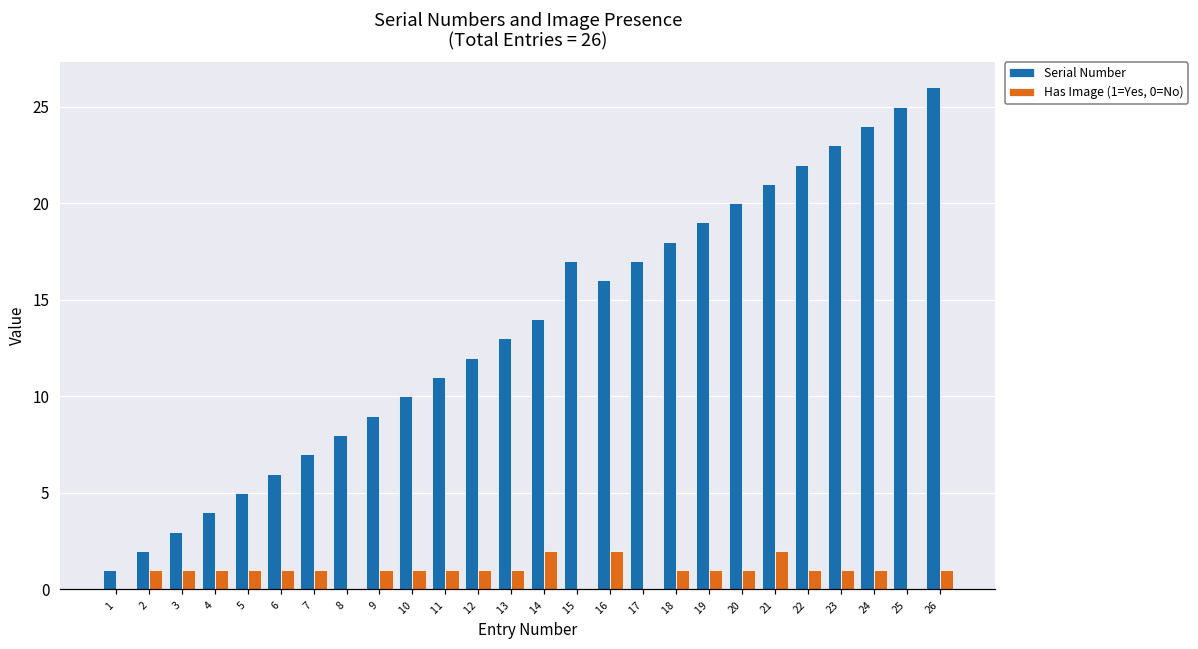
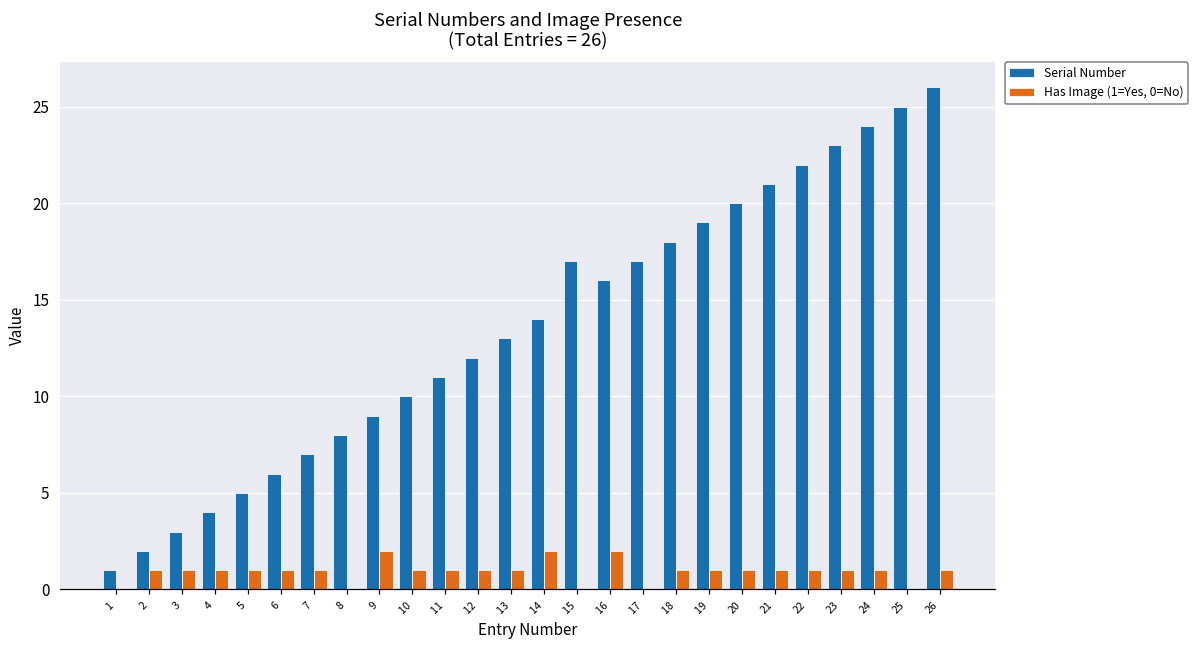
  {
    "Serial Number": {
      "1": 1,
      "2": 2,
      "3": 3,
      "4": 4,
      "5": 5,
      "6": 6,
      "7": 7,
      "8": 8,
      "9": 9,
      "10": 10,
      "11": 11,
      "12": 12,
      "13": 13,
      "14": 14,
      "15": 17,
      "16": 16,
      "17": 17,
      "18": 18,
      "19": 19,
      "20": 20,
      "21": 21,
      "22": 22,
      "23": 23,
      "24": 24,
      "25": 25,
      "26": 26
    },
    "Has Image (1=Yes, 0=No)": {
      "1": 0,
      "2": 1,
      "3": 1,
      "4": 1,
      "5": 1,
      "6": 1,
      "7": 1,
      "8": 0,
-     "9": 1,
+     "9": 2,
      "10": 1,
      "11": 1,
      "12": 1,
      "13": 1,
      "14": 2,
      "15": 0,
      "16": 2,
      "17": 0,
      "18": 1,
      "19": 1,
      "20": 1,
-     "21": 2,
+     "21": 1,
      "22": 1,
      "23": 1,
      "24": 1,
      "25": 0,
      "26": 1
    }
  }
